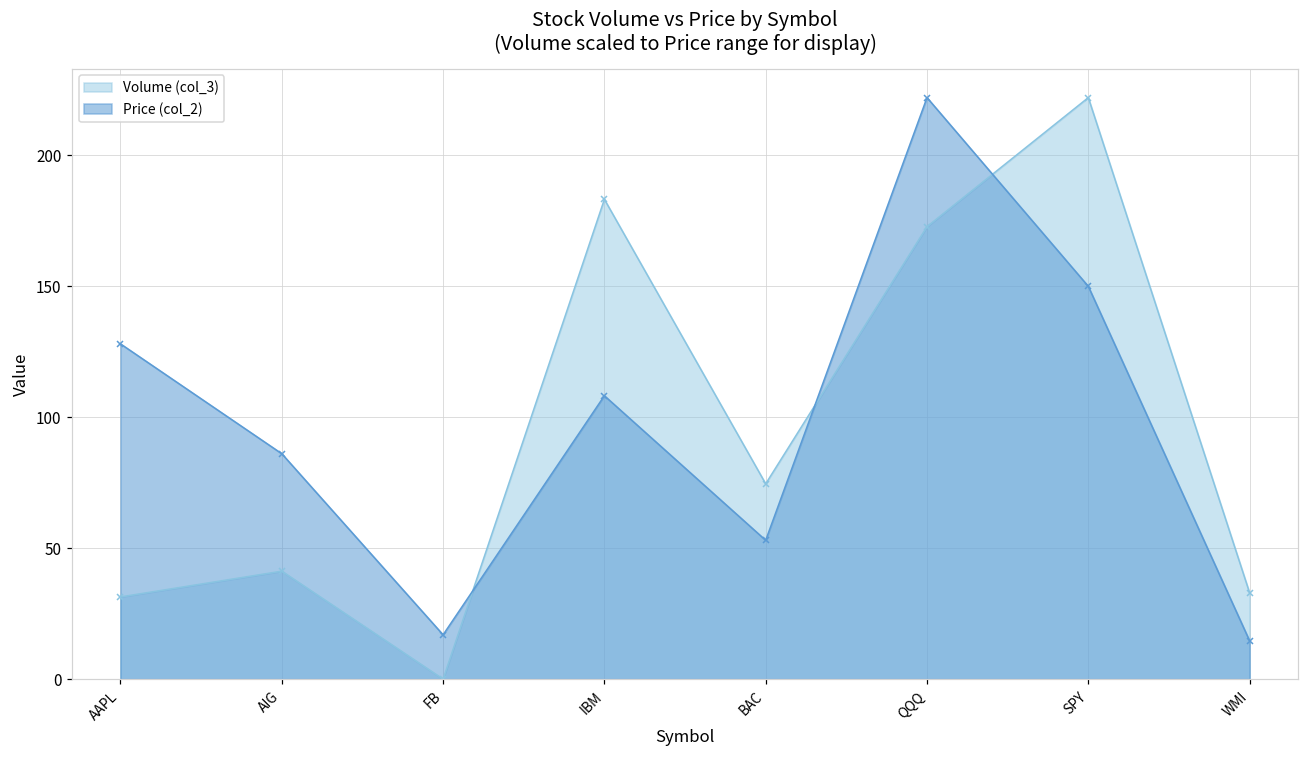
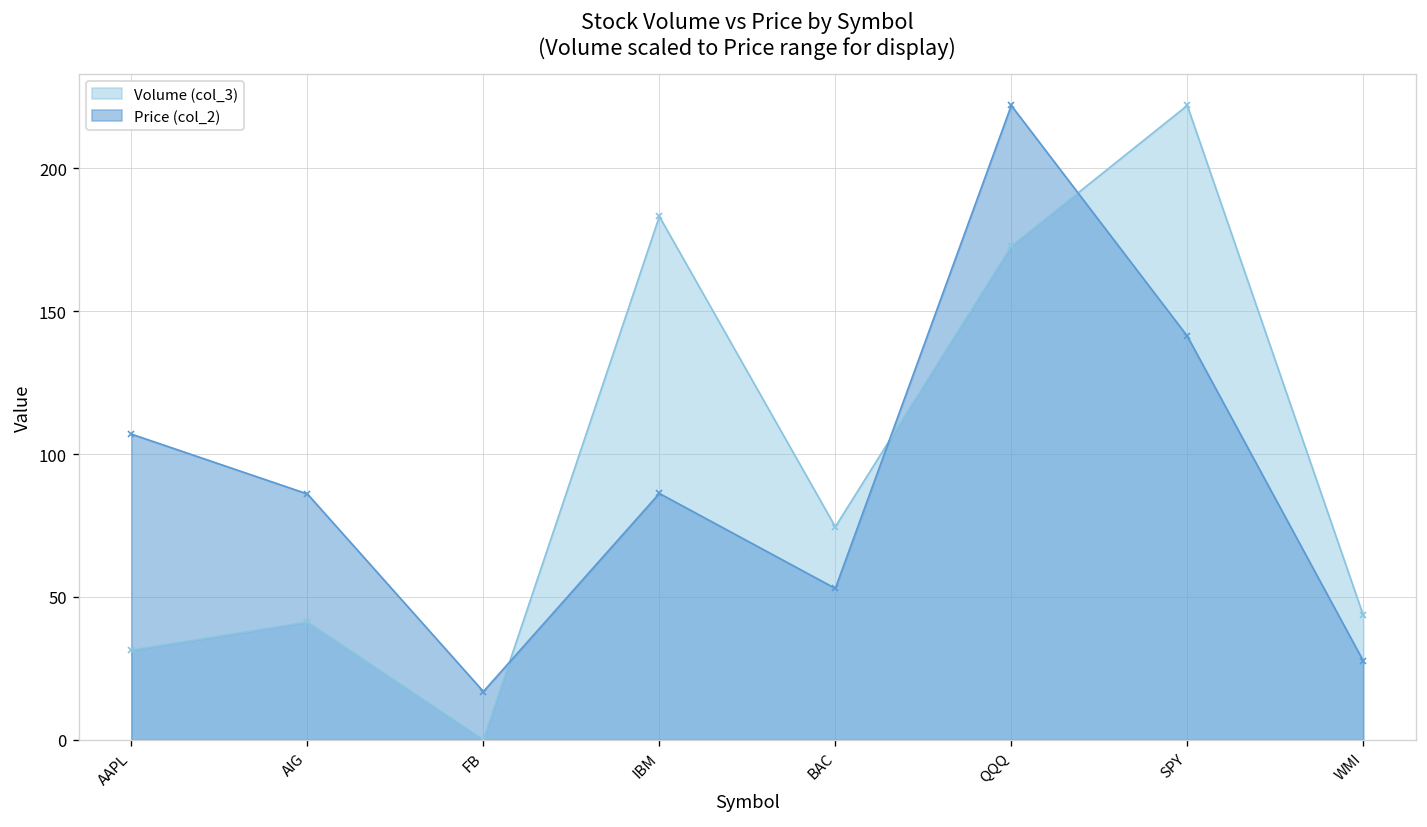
  {
    "Volume (col_3)": {
      "AAPL": 31,
      "AIG": 41,
      "FB": 0,
      "IBM": 183,
      "BAC": 75,
      "QQQ": 173,
      "SPY": 222,
-     "WMI": 33
+     "WMI": 44
    },
    "Price (col_2)": {
-     "AAPL": 128,
+     "AAPL": 107,
      "AIG": 86,
      "FB": 17,
-     "IBM": 108,
+     "IBM": 86,
      "BAC": 53,
      "QQQ": 222,
-     "SPY": 150,
-     "WMI": 15
+     "SPY": 141,
+     "WMI": 28
    }
  }
